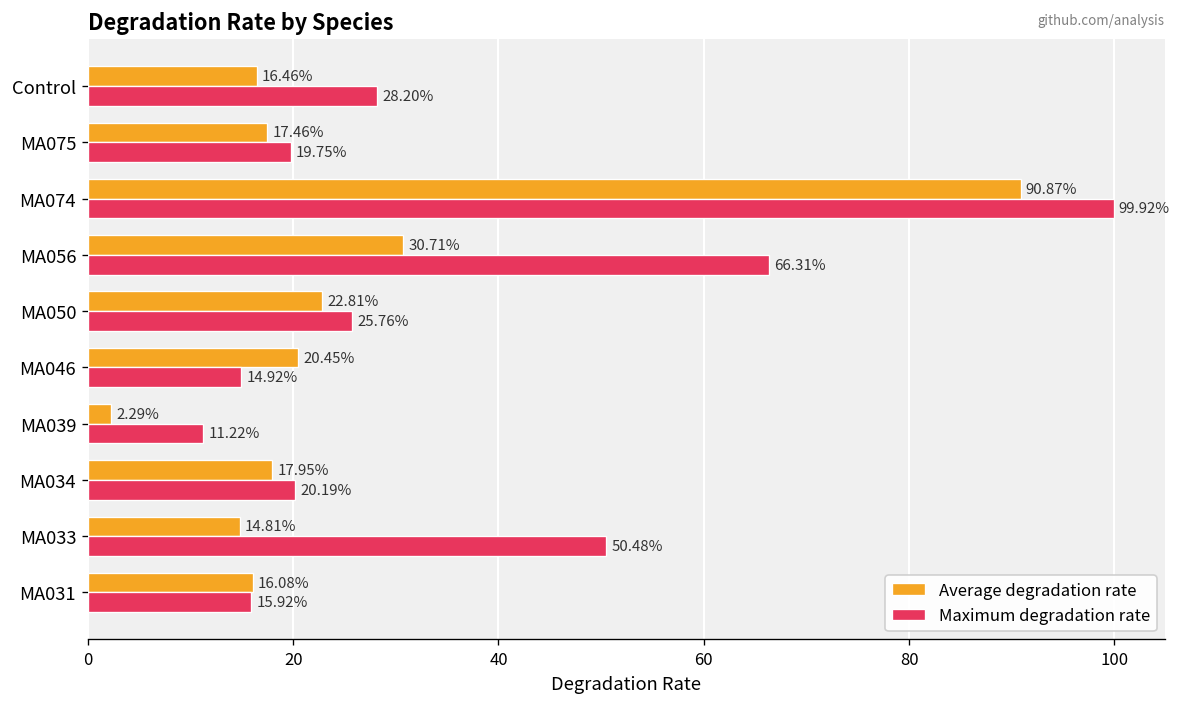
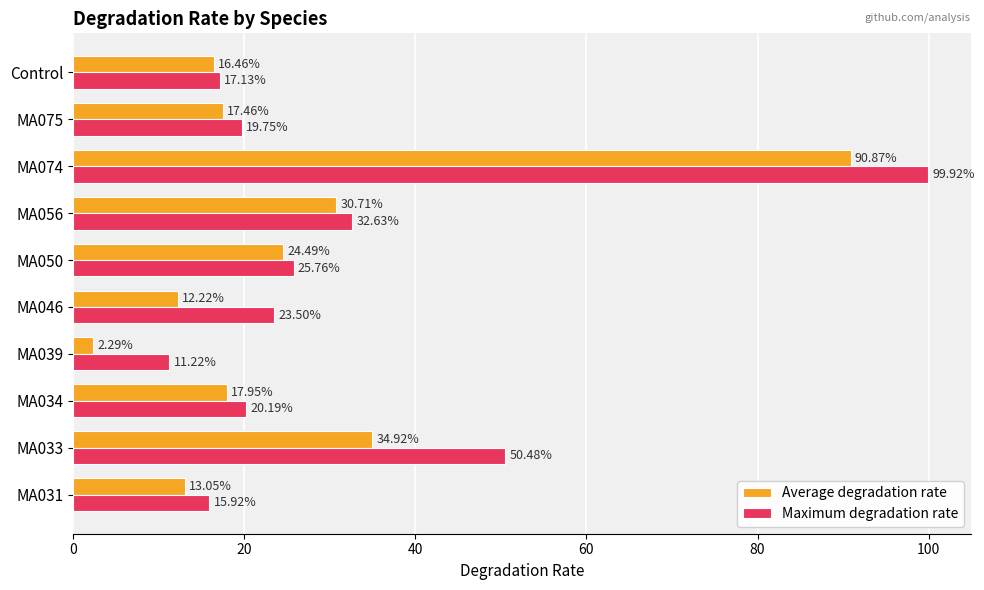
  {
    "Average degradation rate": {
      "Control": "16.46%",
      "MA075": "17.46%",
      "MA074": "90.87%",
      "MA056": "30.71%",
-     "MA050": "22.81%",
-     "MA046": "20.45%",
+     "MA050": "24.49%",
+     "MA046": "12.22%",
      "MA039": "2.29%",
      "MA034": "17.95%",
-     "MA033": "14.81%",
-     "MA031": "16.08%"
+     "MA033": "34.92%",
+     "MA031": "13.05%"
    },
    "Maximum degradation rate": {
-     "Control": "28.20%",
+     "Control": "17.13%",
      "MA075": "19.75%",
      "MA074": "99.92%",
-     "MA056": "66.31%",
+     "MA056": "32.63%",
      "MA050": "25.76%",
-     "MA046": "14.92%",
+     "MA046": "23.50%",
      "MA039": "11.22%",
      "MA034": "20.19%",
      "MA033": "50.48%",
      "MA031": "15.92%"
    }
  }
